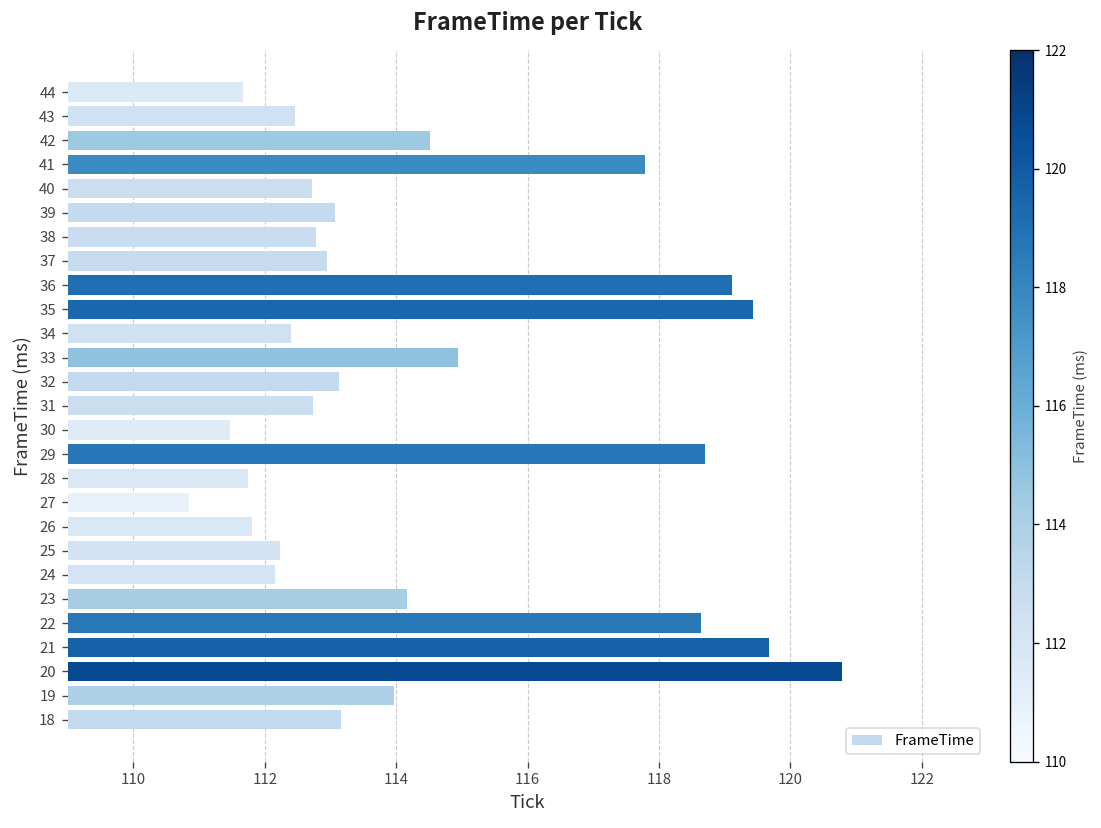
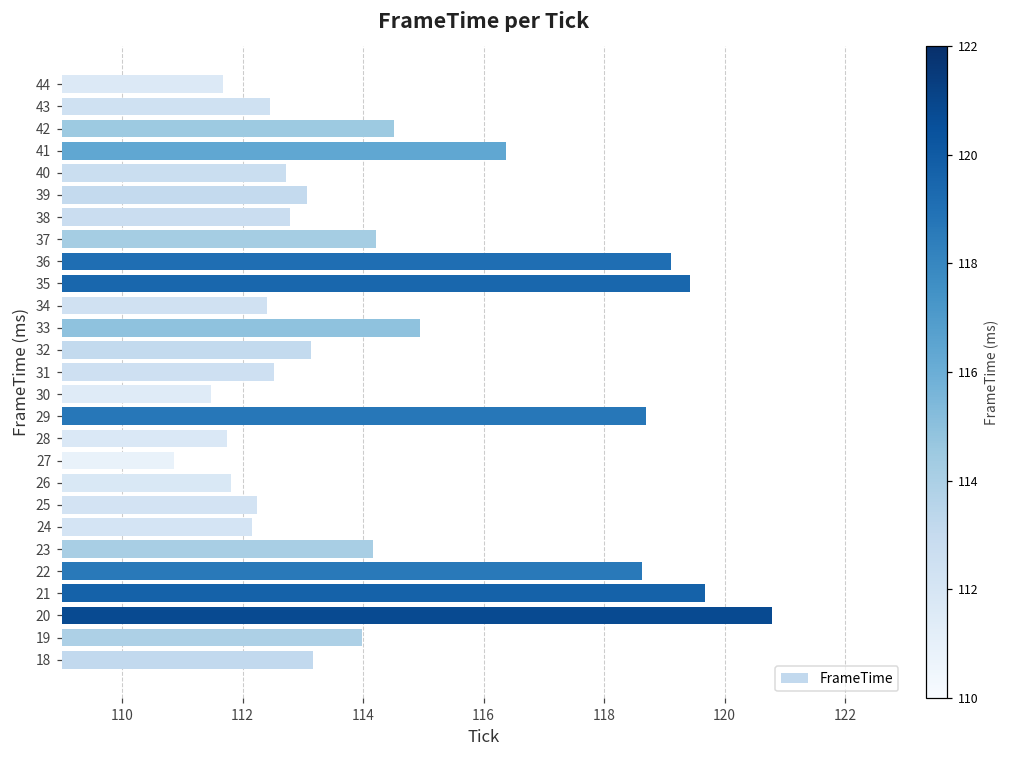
  {
    "44": 111.7,
    "43": 112.5,
    "42": 114.5,
-   "41": 117.8,
+   "41": 116.4,
    "40": 112.7,
    "39": 113.1,
    "38": 112.8,
-   "37": 113.0,
+   "37": 114.2,
    "36": 119.1,
    "35": 119.4,
    "34": 112.4,
    "33": 114.9,
    "32": 113.1,
-   "31": 112.7,
+   "31": 112.5,
    "30": 111.5,
    "29": 118.7,
    "28": 111.7,
    "27": 110.9,
    "26": 111.8,
    "25": 112.2,
    "24": 112.2,
    "23": 114.2,
    "22": 118.6,
    "21": 119.7,
    "20": 120.8,
    "19": 114.0,
    "18": 113.2
  }
